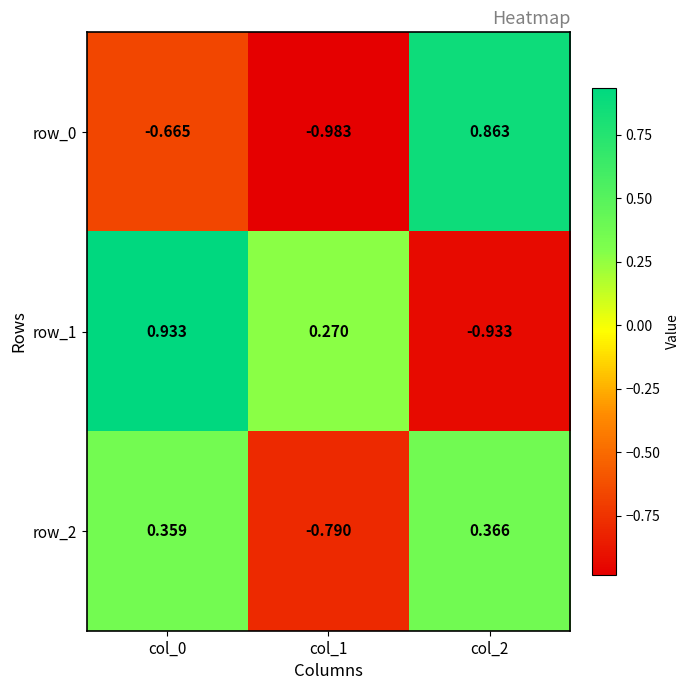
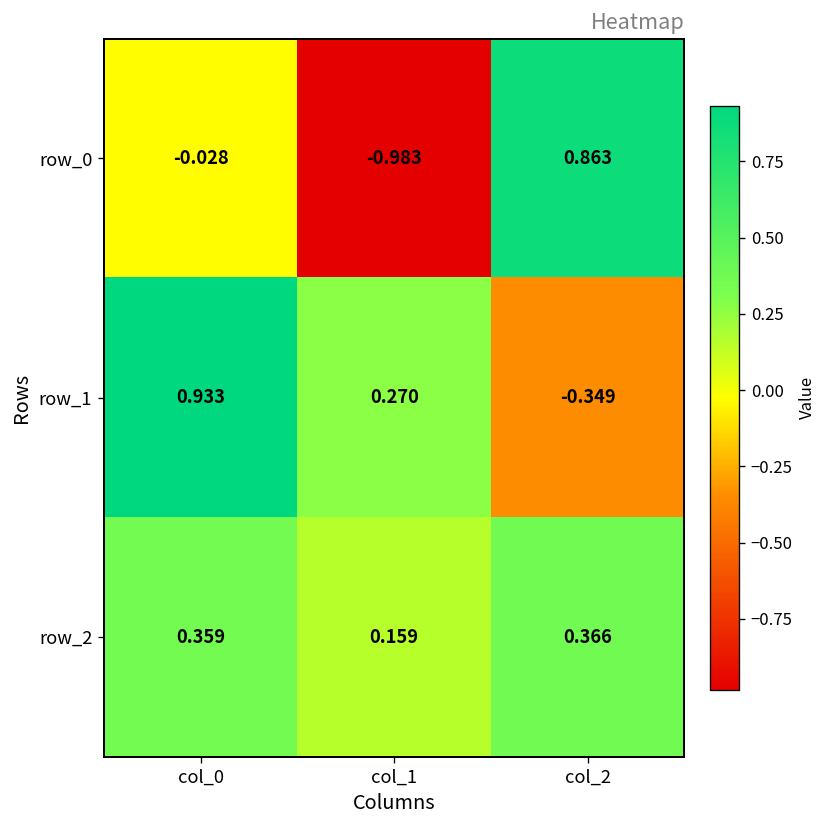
  {
    "row_0": {
-     "col_0": -0.665,
+     "col_0": -0.028,
      "col_1": -0.983,
      "col_2": 0.863
    },
    "row_1": {
      "col_0": 0.933,
      "col_1": 0.270,
-     "col_2": -0.933
+     "col_2": -0.349
    },
    "row_2": {
      "col_0": 0.359,
-     "col_1": -0.790,
+     "col_1": 0.159,
      "col_2": 0.366
    }
  }
